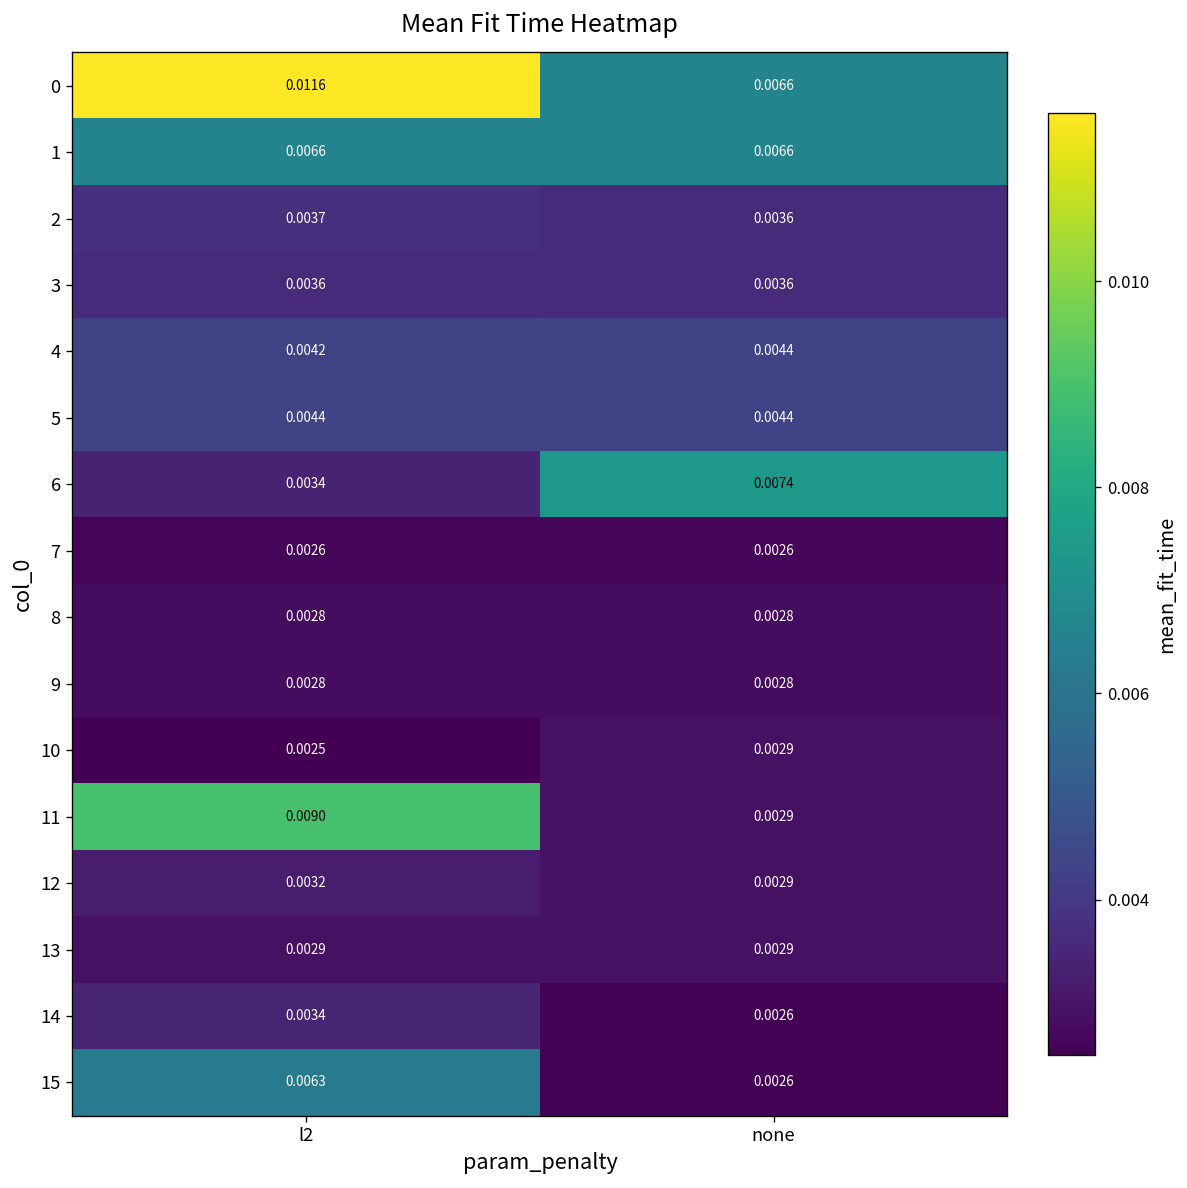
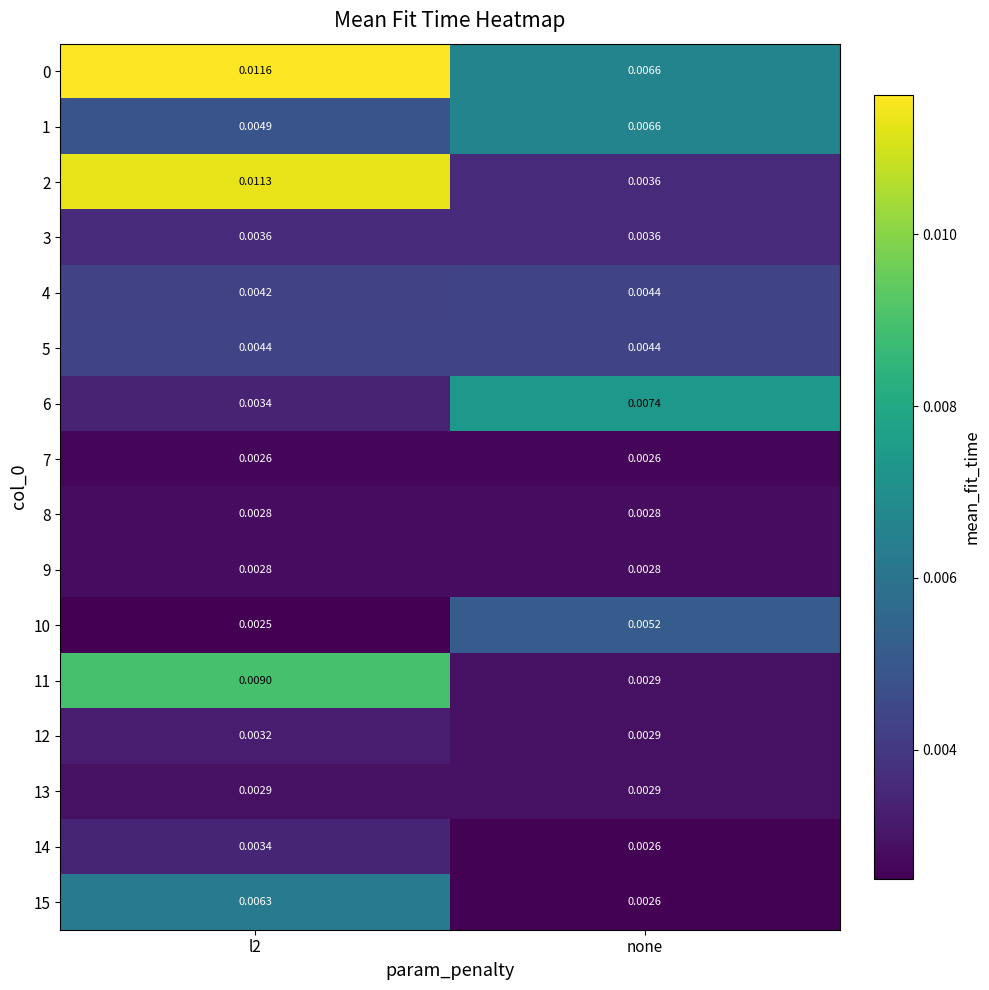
  {
    "0": {
      "l2": 0.0116,
      "none": 0.0066
    },
    "1": {
-     "l2": 0.0066,
+     "l2": 0.0049,
      "none": 0.0066
    },
    "2": {
-     "l2": 0.0037,
+     "l2": 0.0113,
      "none": 0.0036
    },
    "3": {
      "l2": 0.0036,
      "none": 0.0036
    },
    "4": {
      "l2": 0.0042,
      "none": 0.0044
    },
    "5": {
      "l2": 0.0044,
      "none": 0.0044
    },
    "6": {
      "l2": 0.0034,
      "none": 0.0074
    },
    "7": {
      "l2": 0.0026,
      "none": 0.0026
    },
    "8": {
      "l2": 0.0028,
      "none": 0.0028
    },
    "9": {
      "l2": 0.0028,
      "none": 0.0028
    },
    "10": {
      "l2": 0.0025,
-     "none": 0.0029
+     "none": 0.0052
    },
    "11": {
      "l2": 0.0090,
      "none": 0.0029
    },
    "12": {
      "l2": 0.0032,
      "none": 0.0029
    },
    "13": {
      "l2": 0.0029,
      "none": 0.0029
    },
    "14": {
      "l2": 0.0034,
      "none": 0.0026
    },
    "15": {
      "l2": 0.0063,
      "none": 0.0026
    }
  }
